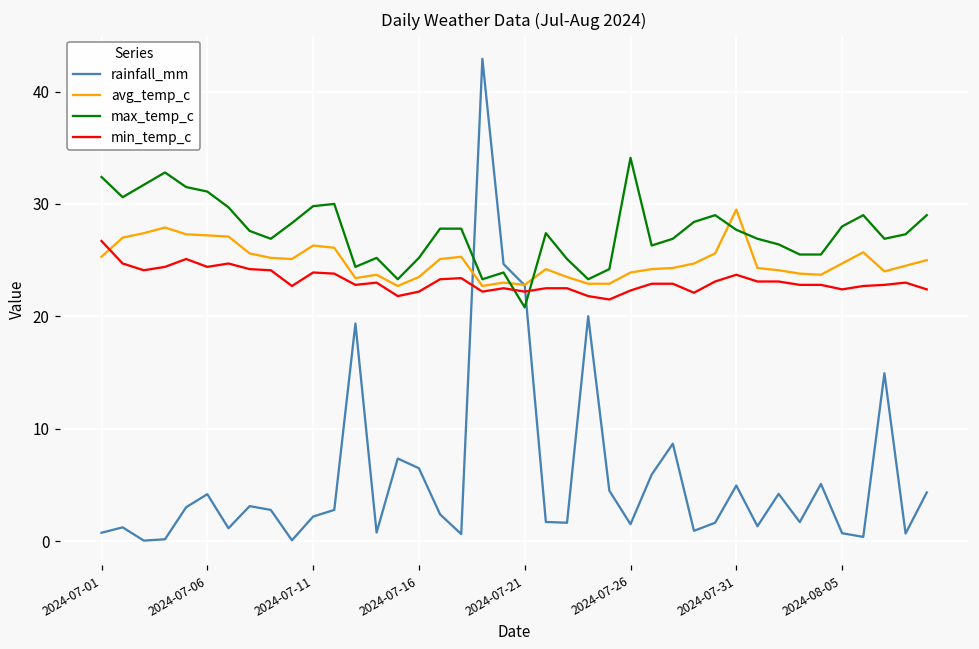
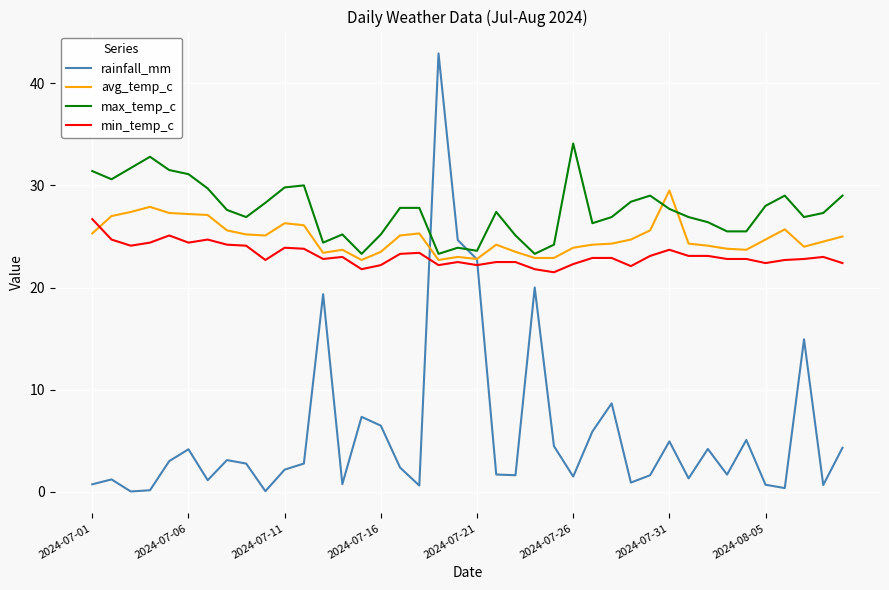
  {
    "rainfall_mm": {
      "2024-07-01": 0.8,
      "2024-07-06": 4.2,
      "2024-07-11": 2.2,
      "2024-07-16": 6.5,
      "2024-07-26": 1.5,
      "2024-07-31": 5.0,
      "2024-08-05": 0.7
    },
    "avg_temp_c": {
      "2024-07-01": 25.3,
      "2024-07-06": 27.2,
      "2024-07-11": 26.3,
      "2024-07-16": 23.5,
      "2024-07-26": 23.9,
      "2024-07-31": 29.5,
      "2024-08-05": 24.7
    },
    "max_temp_c": {
-     "2024-07-01": 32.4,
+     "2024-07-01": 31.4,
      "2024-07-06": 31.1,
      "2024-07-11": 29.8,
      "2024-07-16": 25.2,
-     "2024-07-21": 20.8,
+     "2024-07-21": 23.6,
      "2024-07-26": 34.1,
      "2024-07-31": 27.7,
      "2024-08-05": 28.0
    },
    "min_temp_c": {
      "2024-07-01": 26.7,
      "2024-07-06": 24.4,
      "2024-07-11": 23.9,
      "2024-07-16": 22.2,
      "2024-07-21": 22.2,
      "2024-07-26": 22.3,
      "2024-07-31": 23.7,
      "2024-08-05": 22.4
    }
  }
